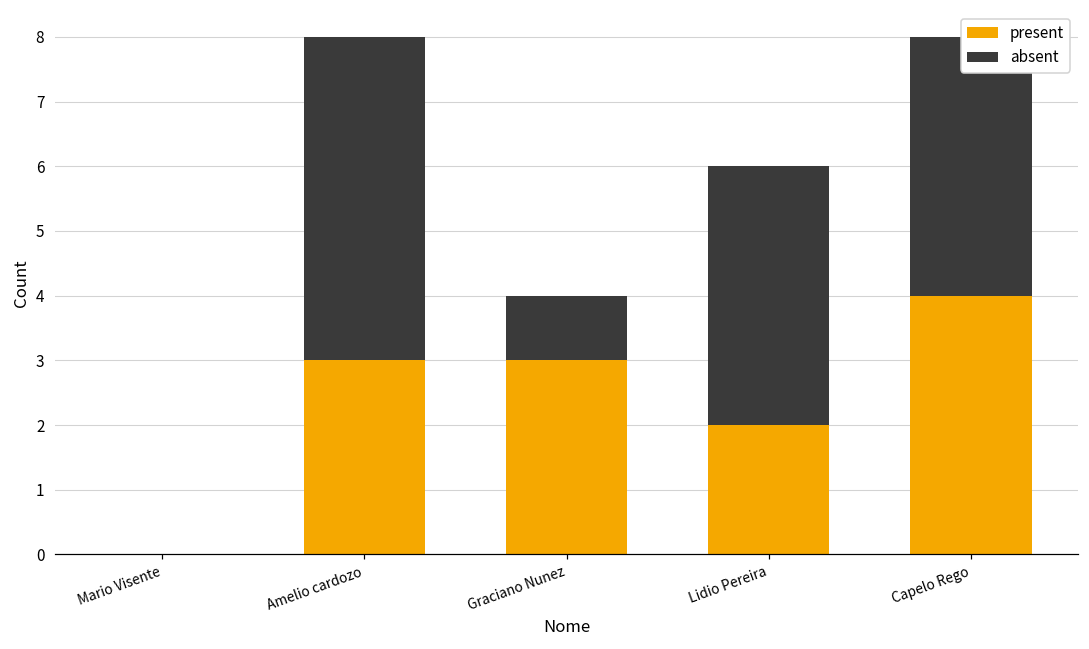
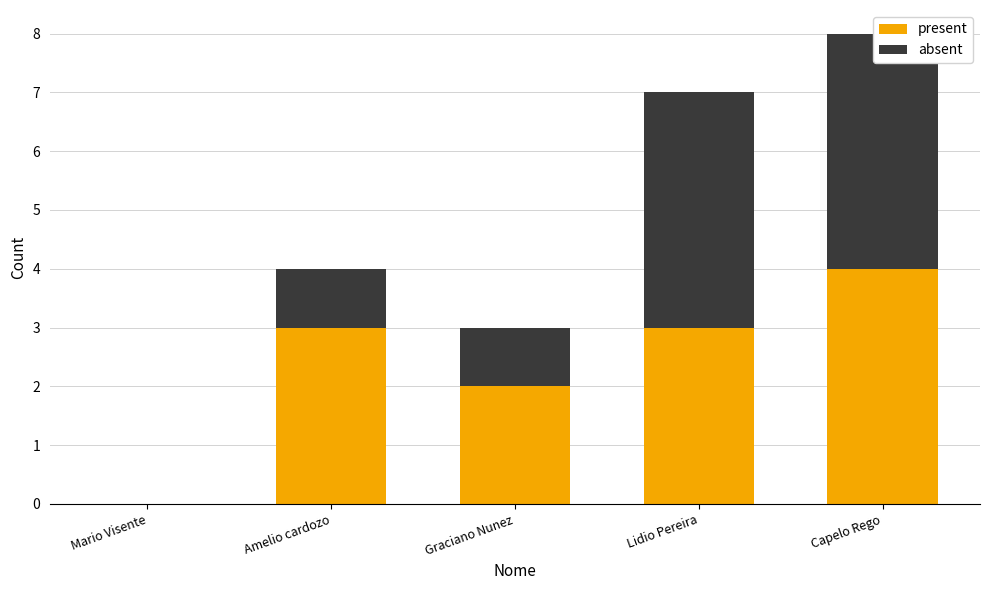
  {
    "present": {
      "Mario Visente": 0,
      "Amelio cardozo": 3,
-     "Graciano Nunez": 3,
-     "Lidio Pereira": 2,
+     "Graciano Nunez": 2,
+     "Lidio Pereira": 3,
      "Capelo Rego": 4
    },
    "absent": {
      "Mario Visente": 0,
-     "Amelio cardozo": 5,
+     "Amelio cardozo": 1,
      "Graciano Nunez": 1,
      "Lidio Pereira": 4
    }
  }
